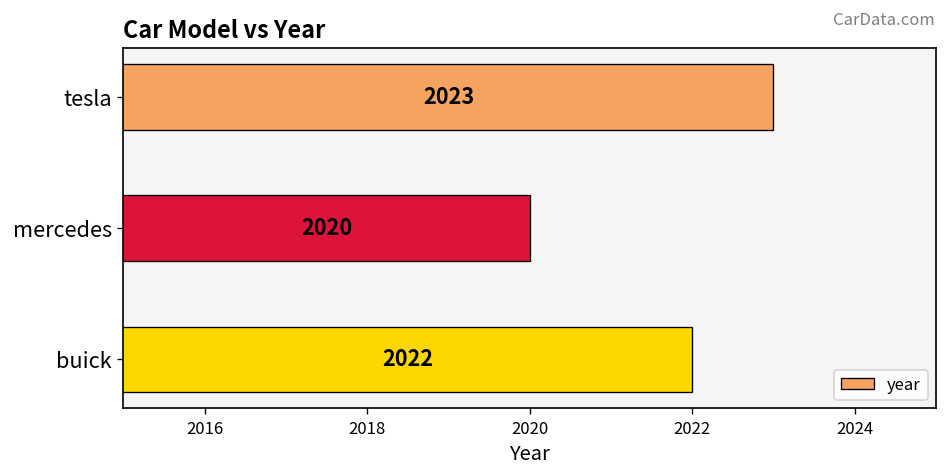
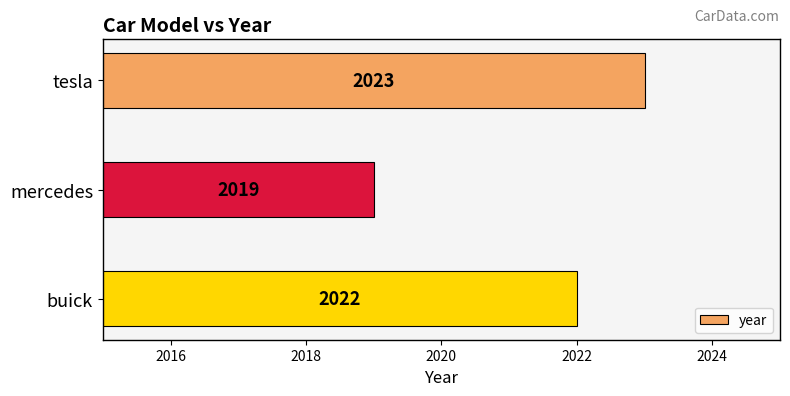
  {
    "tesla": 2023,
-   "mercedes": 2020,
+   "mercedes": 2019,
    "buick": 2022
  }
